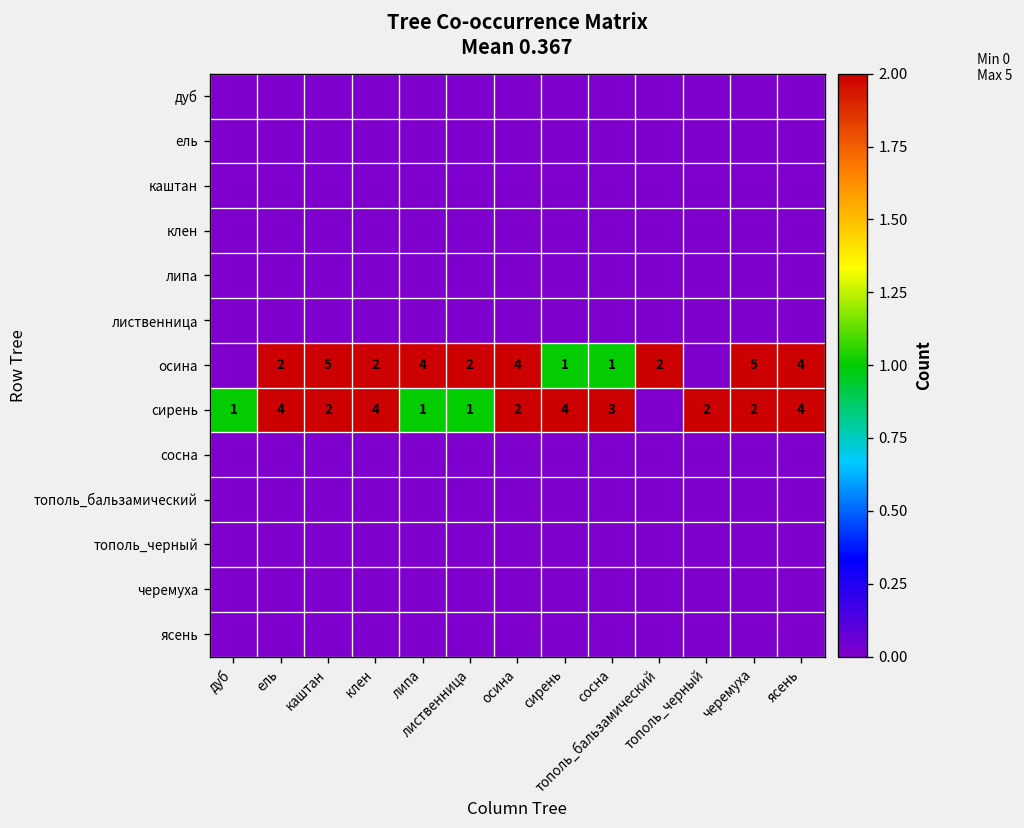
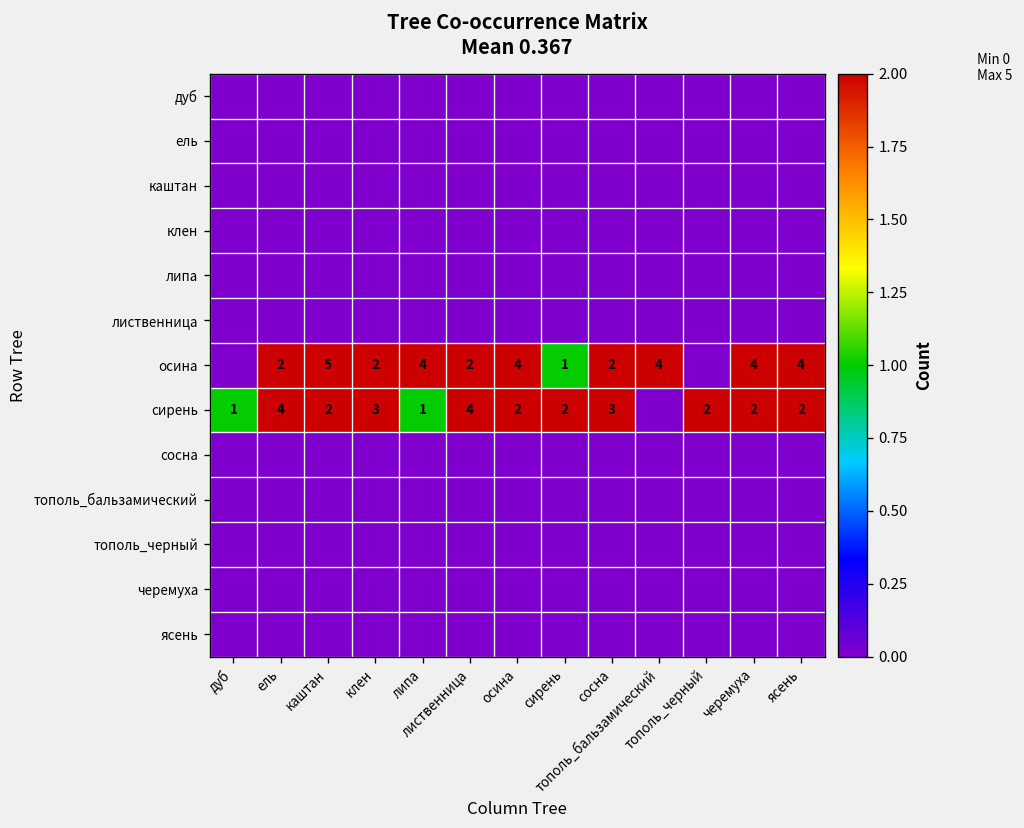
  {
    "осина": {
      "ель": 2,
      "каштан": 5,
      "клен": 2,
      "липа": 4,
      "лиственница": 2,
      "осина": 4,
      "сирень": 1,
-     "сосна": 1,
-     "тополь_бальзамический": 2,
-     "черемуха": 5,
+     "сосна": 2,
+     "тополь_бальзамический": 4,
+     "черемуха": 4,
      "ясень": 4
    },
    "сирень": {
      "дуб": 1,
      "ель": 4,
      "каштан": 2,
-     "клен": 4,
+     "клен": 3,
      "липа": 1,
-     "лиственница": 1,
+     "лиственница": 4,
      "осина": 2,
-     "сирень": 4,
+     "сирень": 2,
      "сосна": 3,
      "тополь_черный": 2,
      "черемуха": 2,
-     "ясень": 4
+     "ясень": 2
    }
  }
